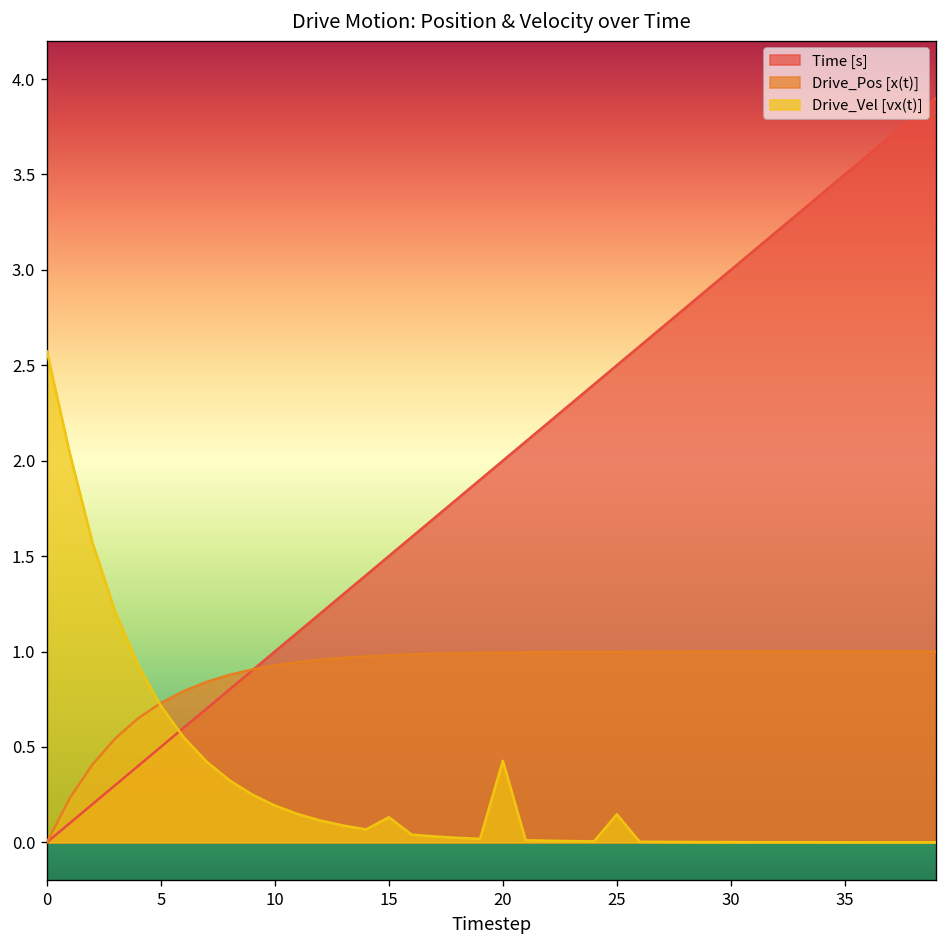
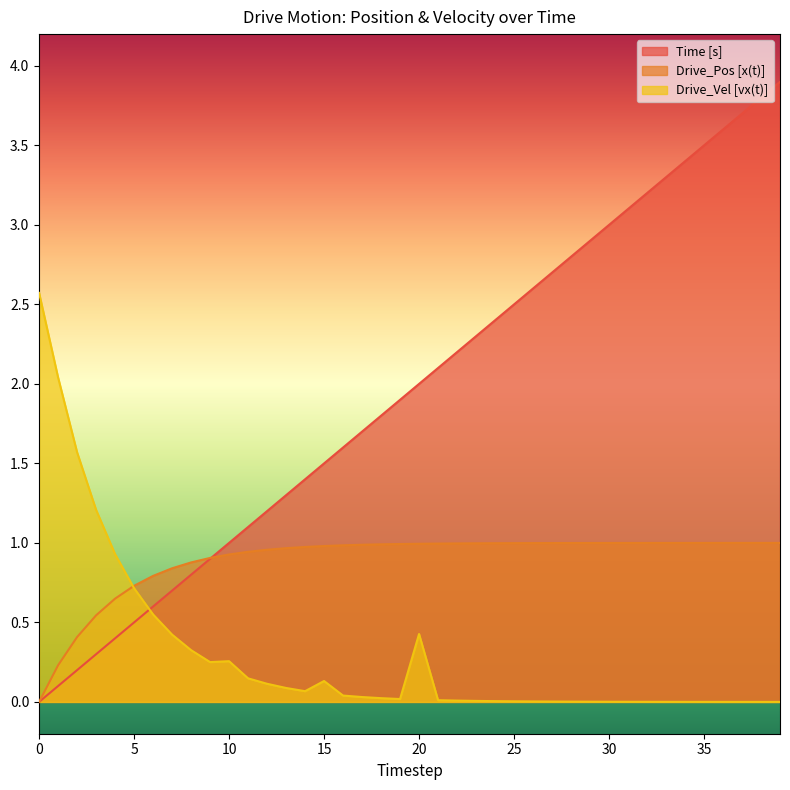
  {
    "Drive_Vel [vx(t)]": {
      "0": 2.57,
-     "10": 0.19,
+     "10": 0.26,
      "15": 0.13,
      "20": 0.43,
-     "25": 0.15,
+     "25": 0.00,
      "30": 0.00,
      "35": 0.00
    }
  }
